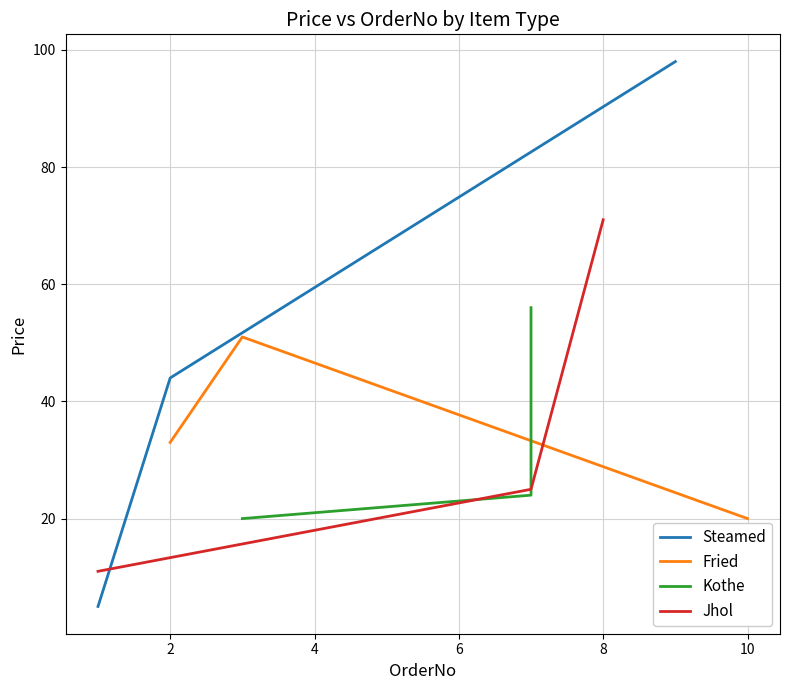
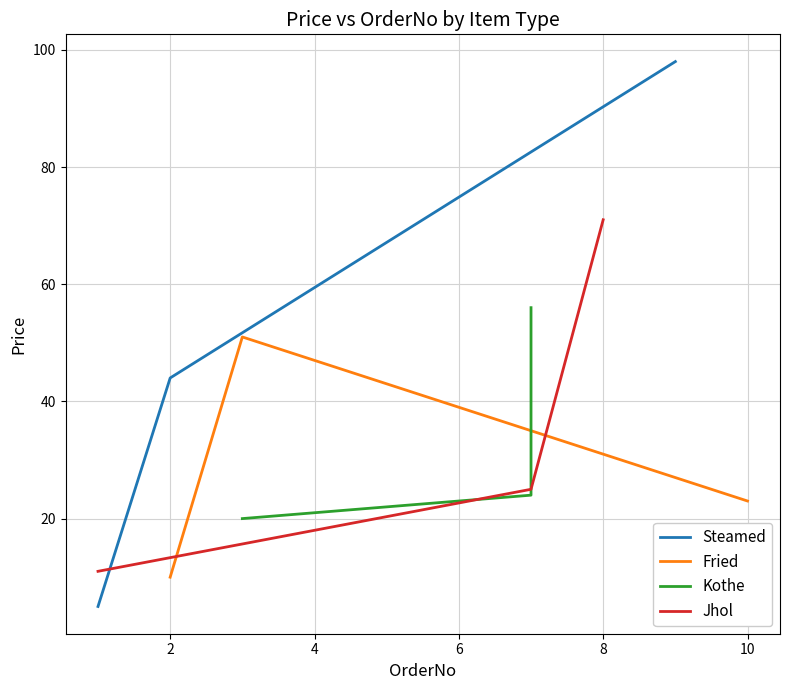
  {
    "Steamed": {
      "2": 44
    },
    "Fried": {
-     "2": 33,
-     "10": 20
+     "2": 10,
+     "10": 23
    },
    "Jhol": {
      "8": 71
    }
  }
